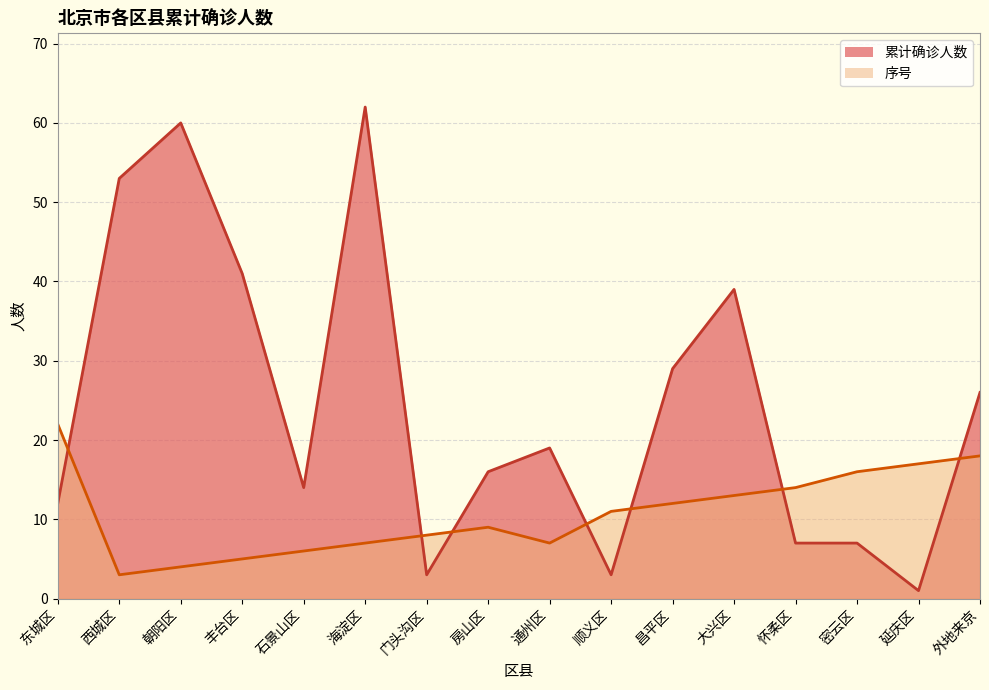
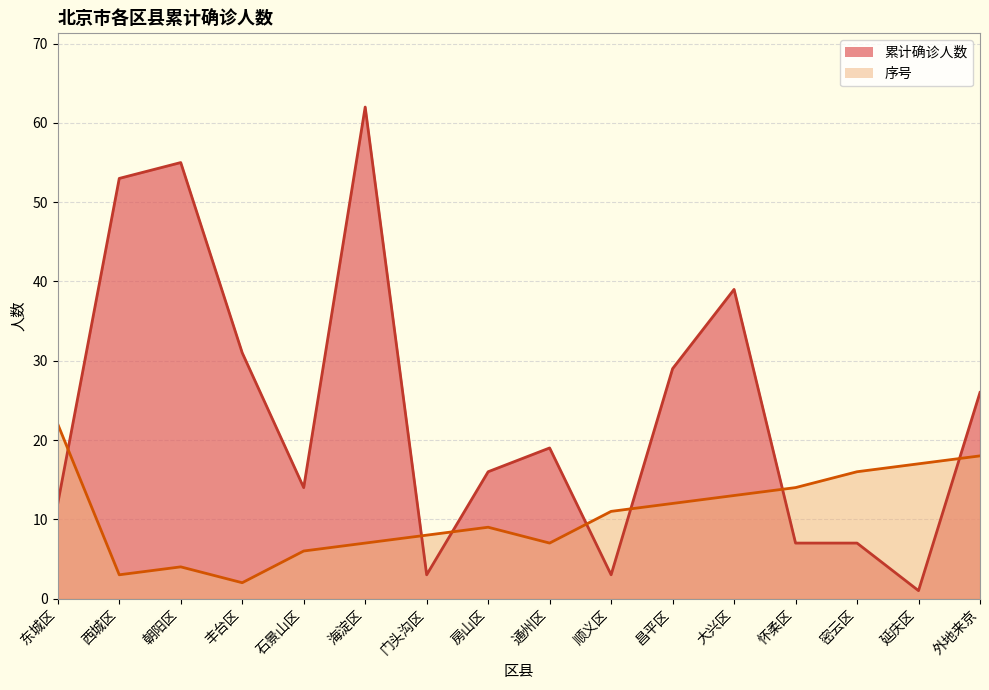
  {
    "累计确诊人数": {
      "东城区": 12,
      "西城区": 53,
-     "朝阳区": 60,
-     "丰台区": 41,
+     "朝阳区": 55,
+     "丰台区": 31,
      "石景山区": 14,
      "海淀区": 62,
      "门头沟区": 3,
      "房山区": 16,
      "通州区": 19,
      "顺义区": 3,
      "昌平区": 29,
      "大兴区": 39,
      "怀柔区": 7,
      "密云区": 7,
      "延庆区": 1,
      "外地来京": 26
    },
    "序号": {
      "东城区": 22,
      "西城区": 3,
      "朝阳区": 4,
-     "丰台区": 5,
+     "丰台区": 2,
      "石景山区": 6,
      "海淀区": 7,
      "门头沟区": 8,
      "房山区": 9,
      "通州区": 7,
      "顺义区": 11,
      "昌平区": 12,
      "大兴区": 13,
      "怀柔区": 14,
      "密云区": 16,
      "延庆区": 17,
      "外地来京": 18
    }
  }
